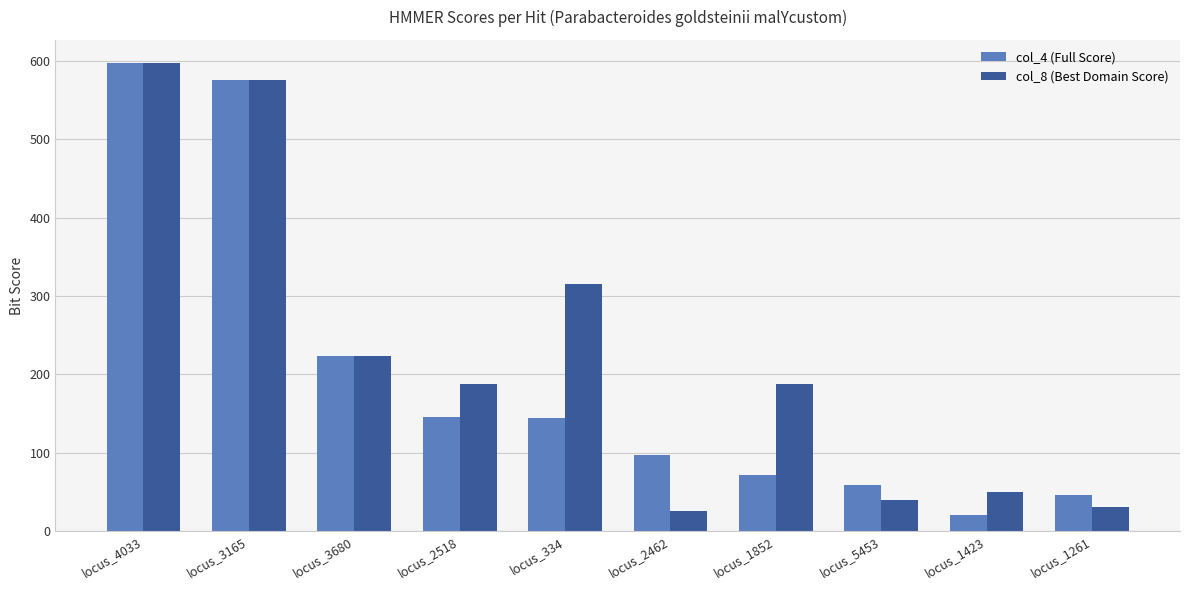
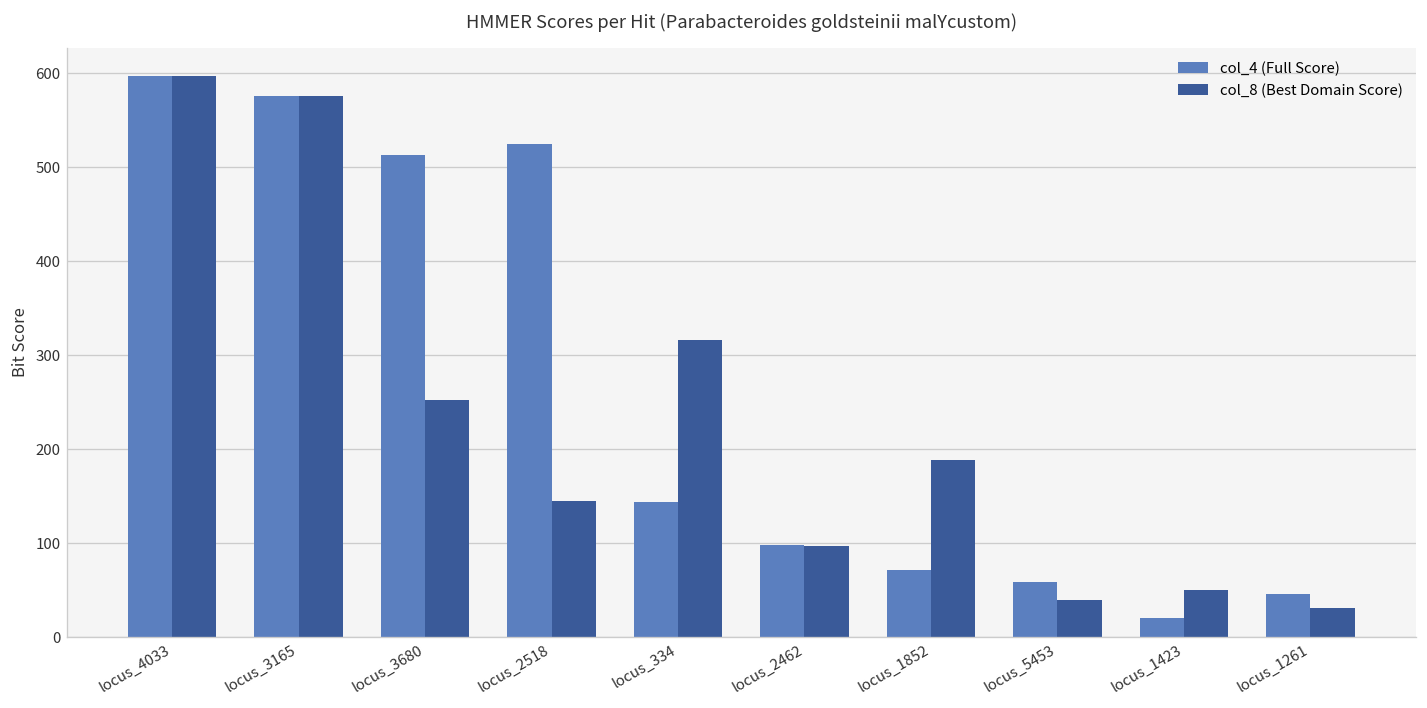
  {
    "col_4 (Full Score)": {
      "locus_4033": 600,
      "locus_3165": 580,
-     "locus_3680": 220,
-     "locus_2518": 150,
+     "locus_3680": 510,
+     "locus_2518": 520,
      "locus_334": 140,
      "locus_2462": 100,
      "locus_1852": 70,
      "locus_5453": 60,
      "locus_1423": 20,
      "locus_1261": 50
    },
    "col_8 (Best Domain Score)": {
      "locus_4033": 600,
      "locus_3165": 580,
-     "locus_3680": 220,
-     "locus_2518": 190,
+     "locus_3680": 250,
+     "locus_2518": 150,
      "locus_334": 320,
-     "locus_2462": 20,
+     "locus_2462": 100,
      "locus_1852": 190,
      "locus_5453": 40,
      "locus_1423": 50,
      "locus_1261": 30
    }
  }
